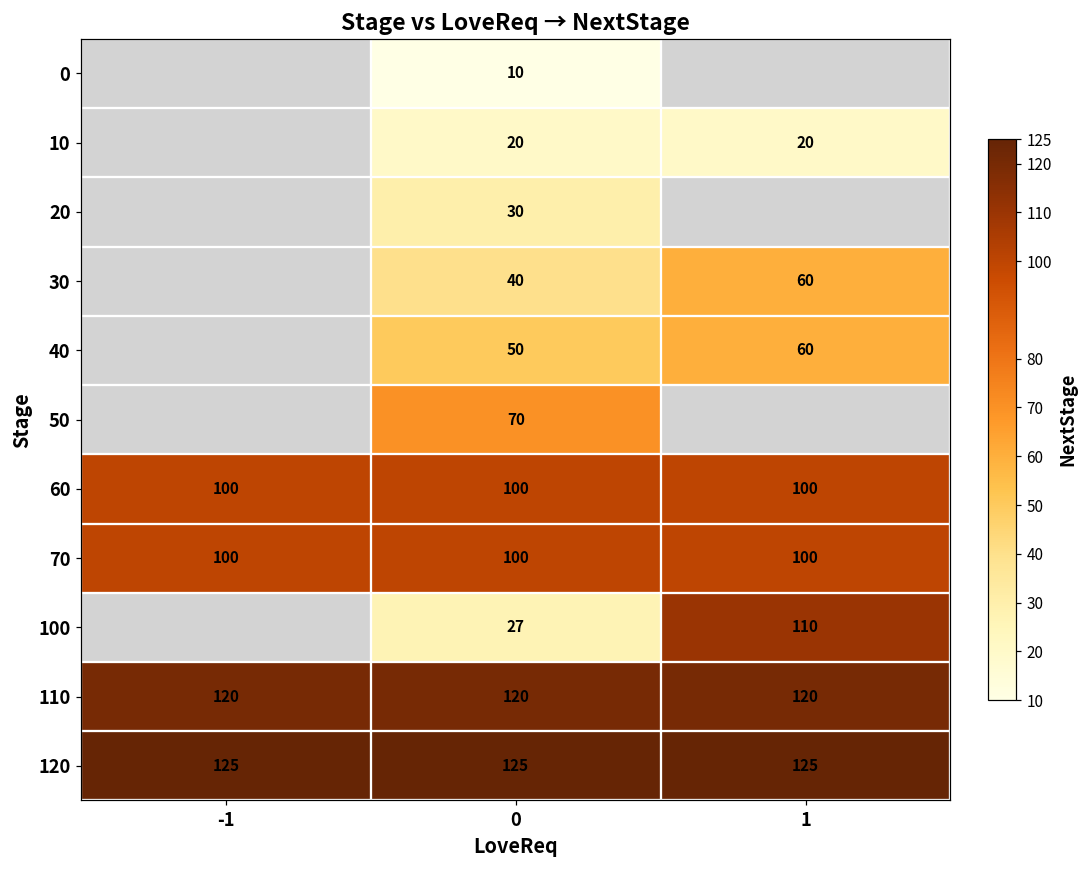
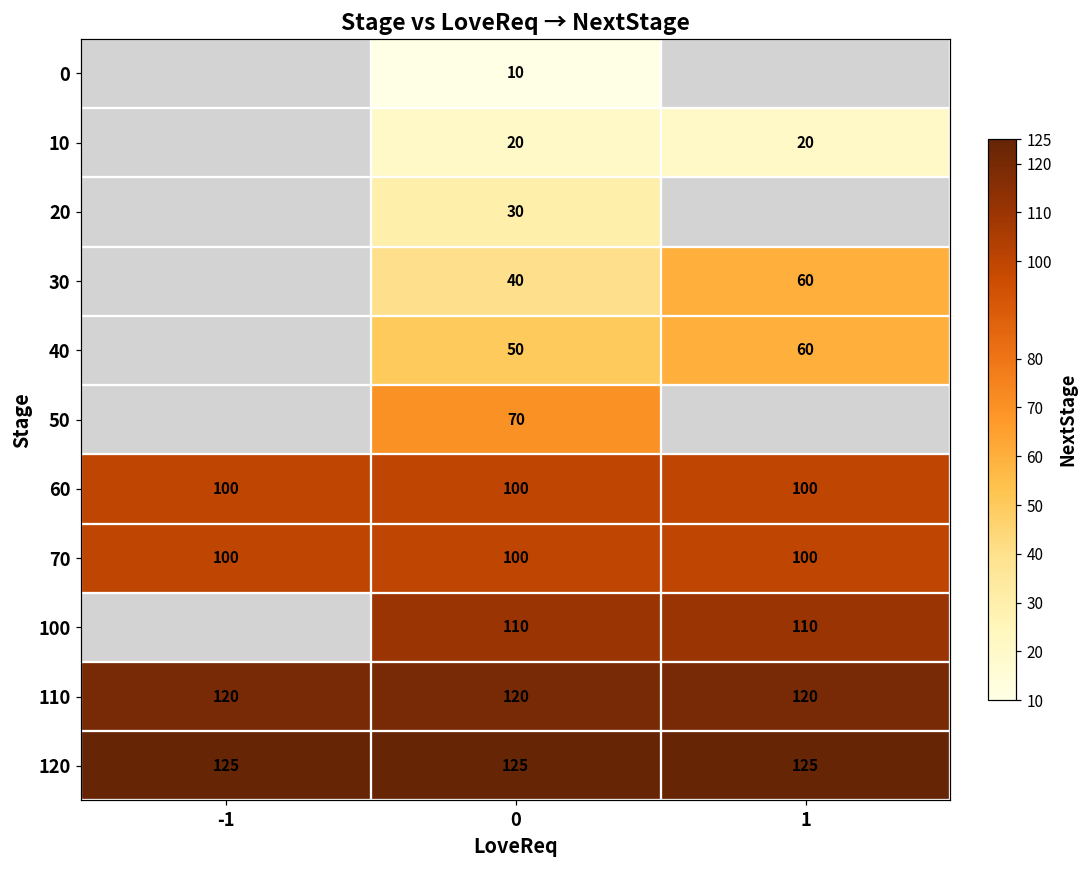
  {
    "0": {
      "0": 10
    },
    "10": {
      "0": 20,
      "1": 20
    },
    "20": {
      "0": 30
    },
    "30": {
      "0": 40,
      "1": 60
    },
    "40": {
      "0": 50,
      "1": 60
    },
    "50": {
      "0": 70
    },
    "60": {
      "-1": 100,
      "0": 100,
      "1": 100
    },
    "70": {
      "-1": 100,
      "0": 100,
      "1": 100
    },
    "100": {
-     "0": 27,
+     "0": 110,
      "1": 110
    },
    "110": {
      "-1": 120,
      "0": 120,
      "1": 120
    },
    "120": {
      "-1": 125,
      "0": 125,
      "1": 125
    }
  }
